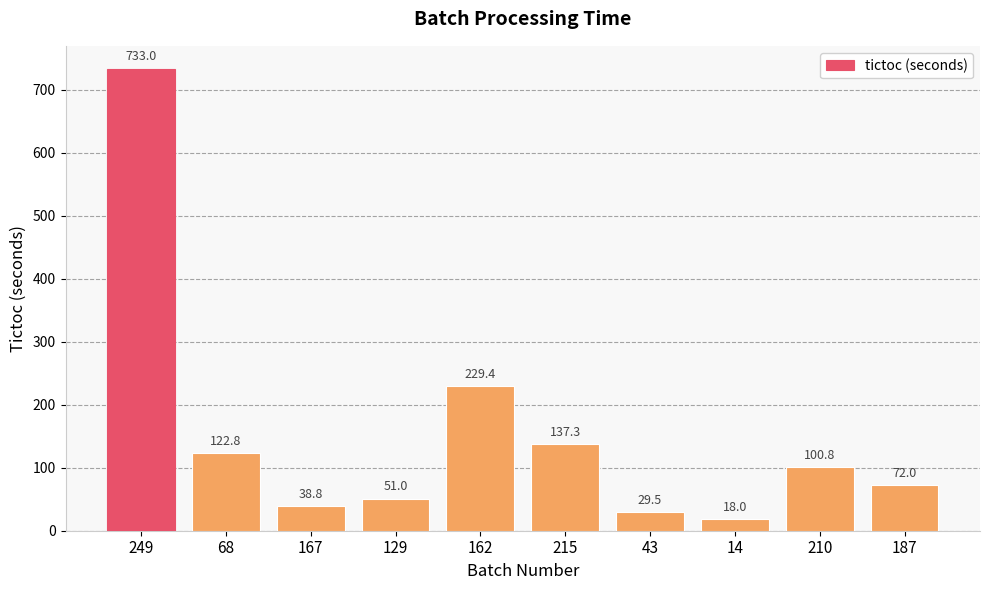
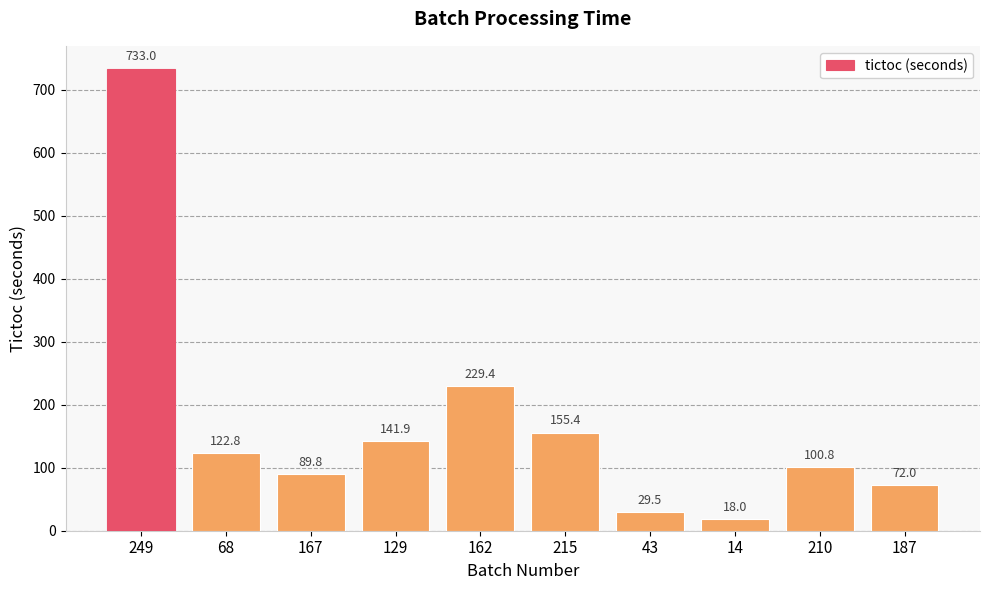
  {
    "249": 733.0,
    "68": 122.8,
-   "167": 38.8,
-   "129": 51.0,
+   "167": 89.8,
+   "129": 141.9,
    "162": 229.4,
-   "215": 137.3,
+   "215": 155.4,
    "43": 29.5,
    "14": 18.0,
    "210": 100.8,
    "187": 72.0
  }
